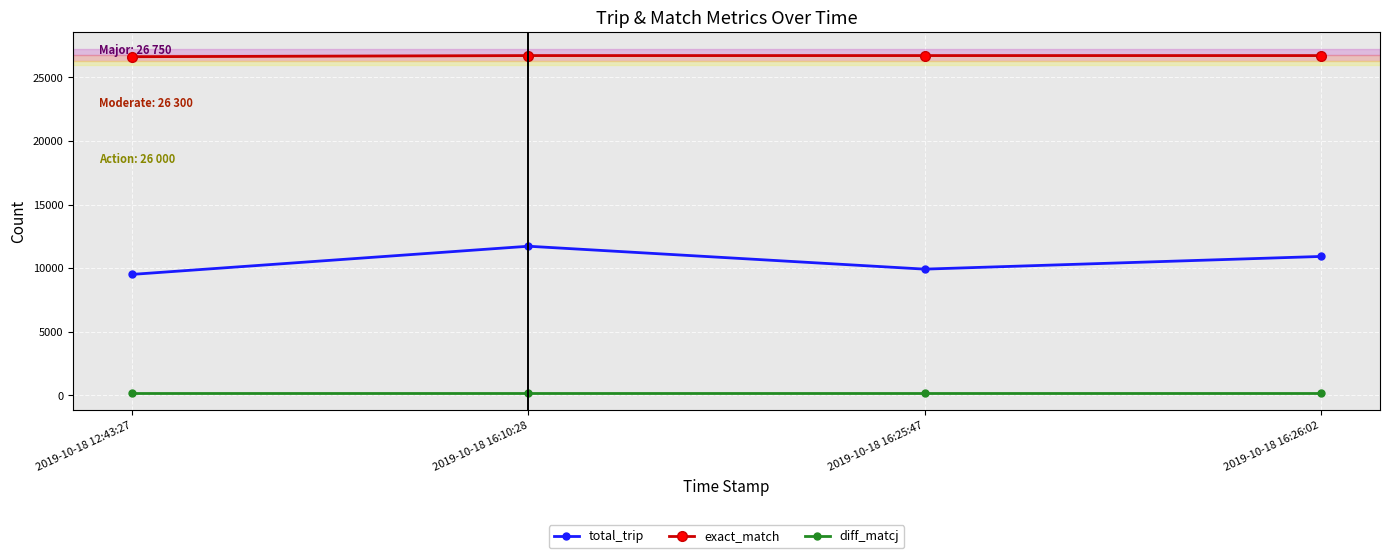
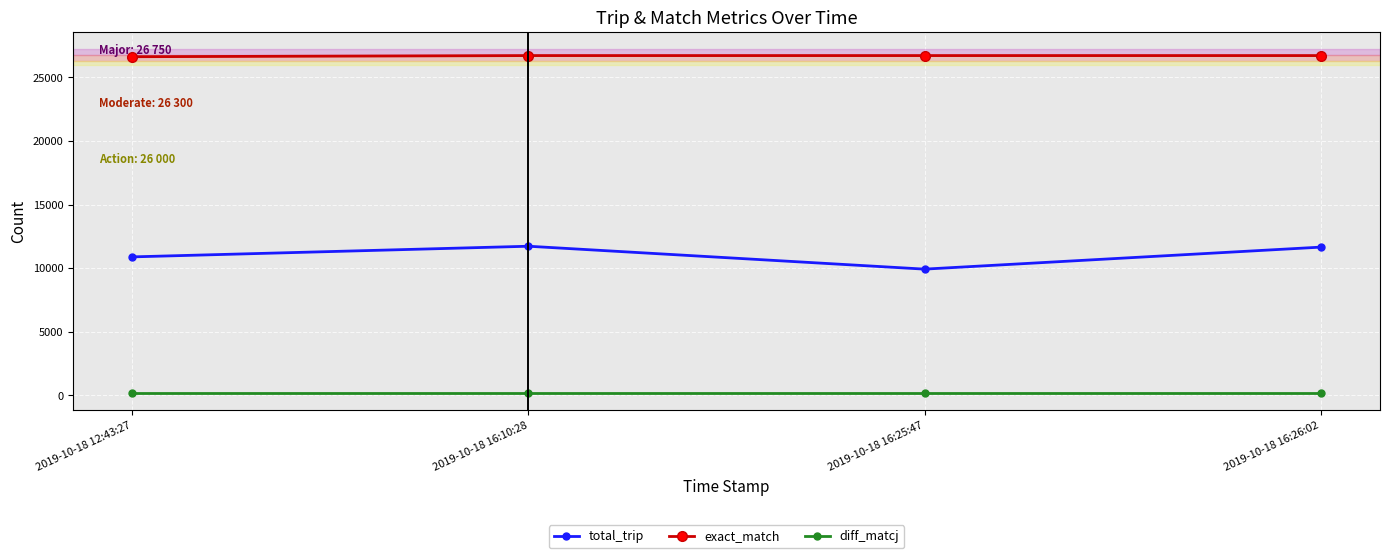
  {
    "total_trip": {
-     "2019-10-18 12:43:27": 9500,
+     "2019-10-18 12:43:27": 10900,
      "2019-10-18 16:10:28": 11700,
      "2019-10-18 16:25:47": 9900,
-     "2019-10-18 16:26:02": 10900
+     "2019-10-18 16:26:02": 11700
    },
    "exact_match": {
      "2019-10-18 16:10:28": 26700,
      "2019-10-18 16:25:47": 26700,
      "2019-10-18 16:26:02": 26700
    },
    "diff_matcj": {
      "2019-10-18 12:43:27": 200,
      "2019-10-18 16:10:28": 200,
      "2019-10-18 16:25:47": 200,
      "2019-10-18 16:26:02": 200
    }
  }
